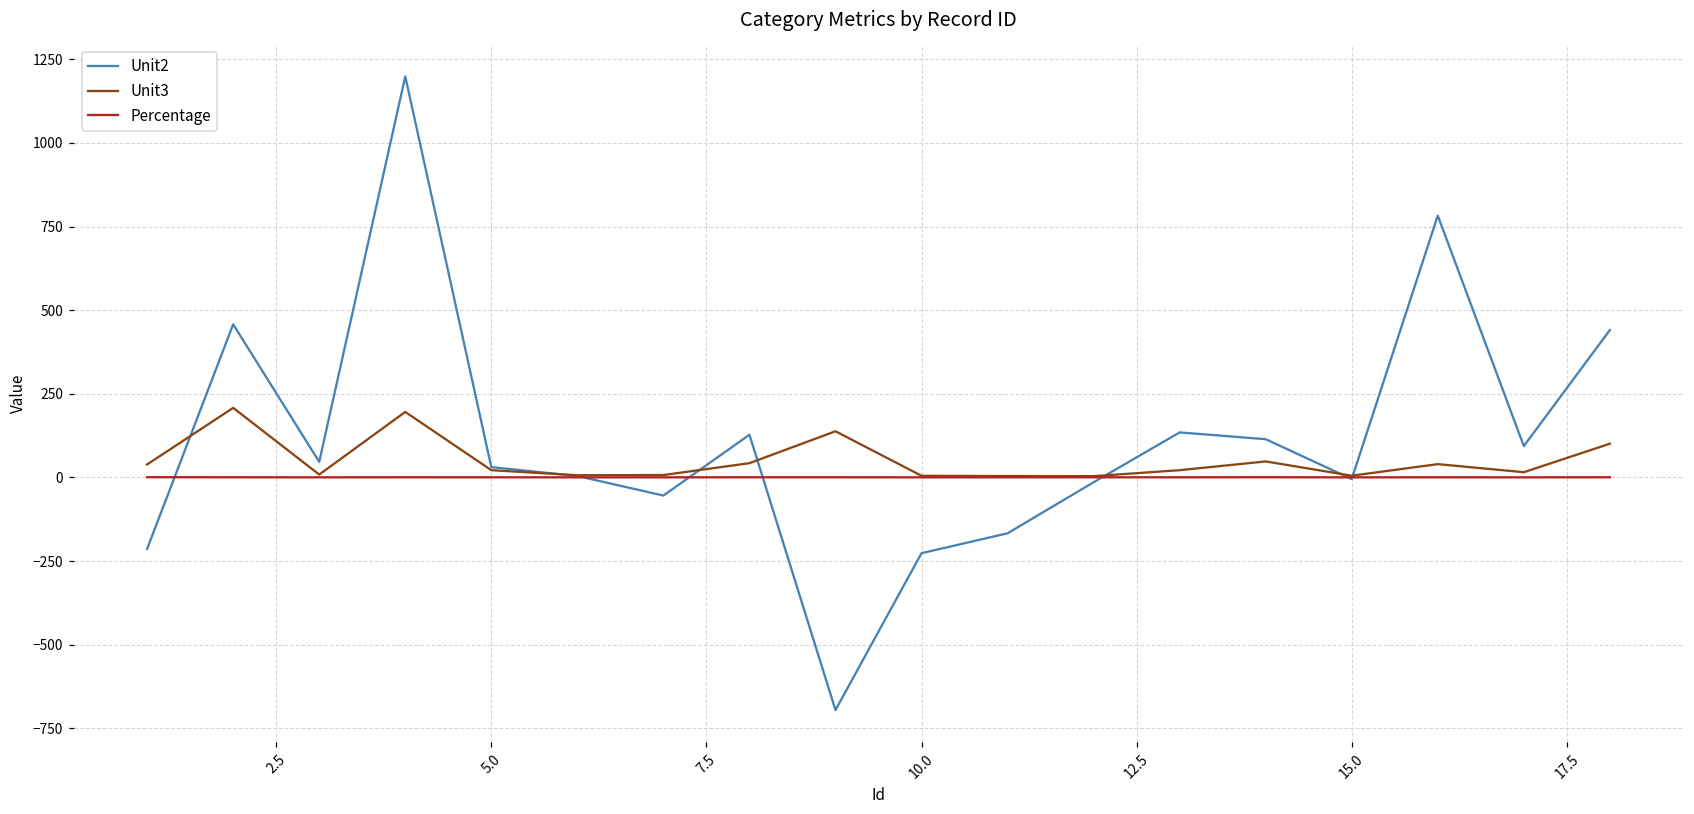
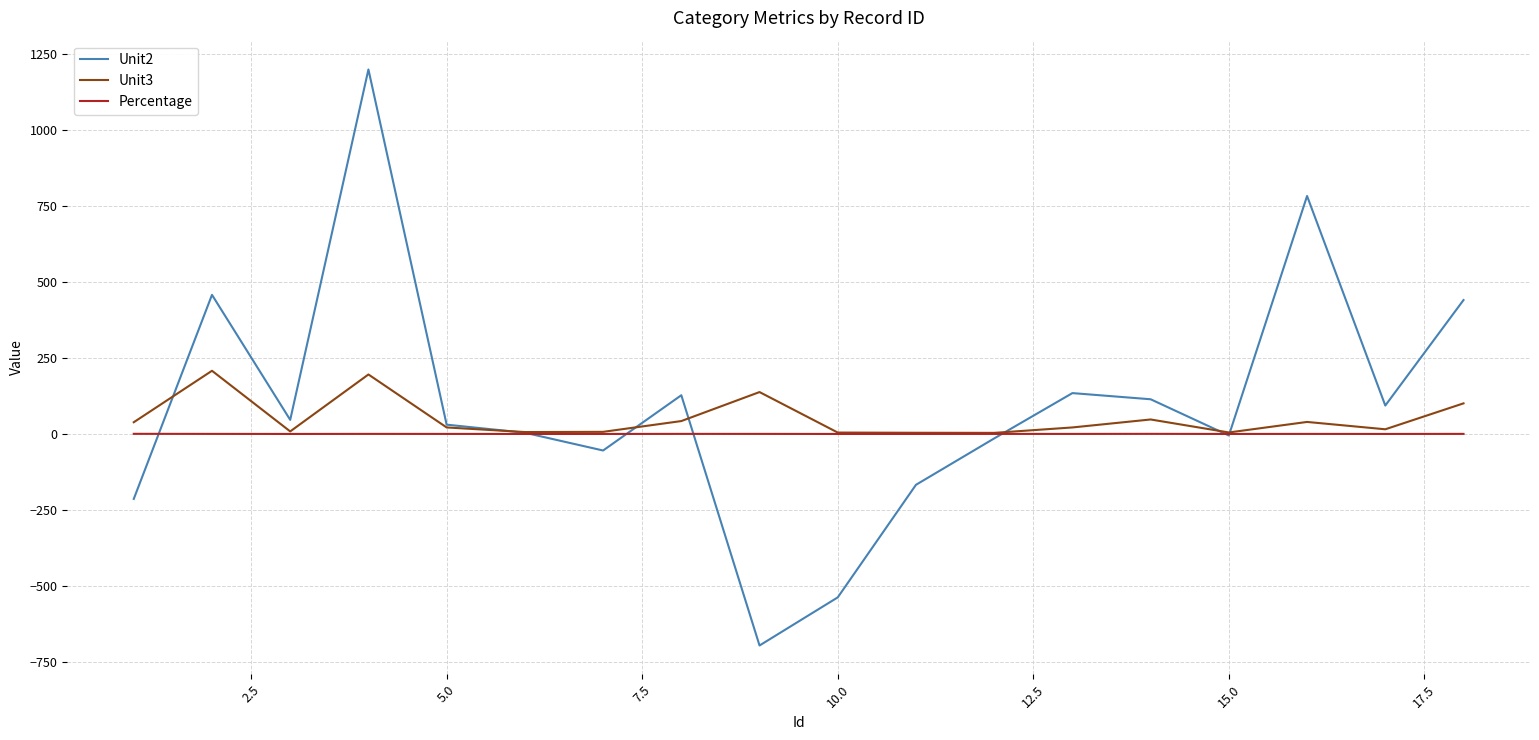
  {
    "Unit2": {
      "5.0": 30,
-     "10.0": -230
+     "10.0": -540
    }
  }
